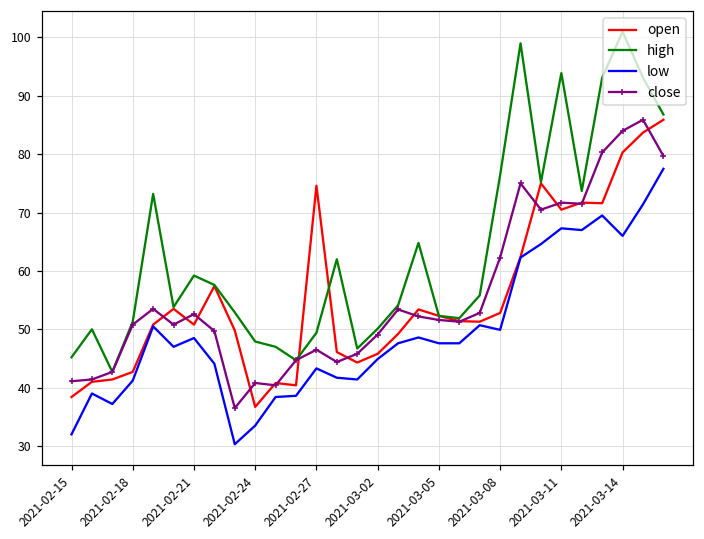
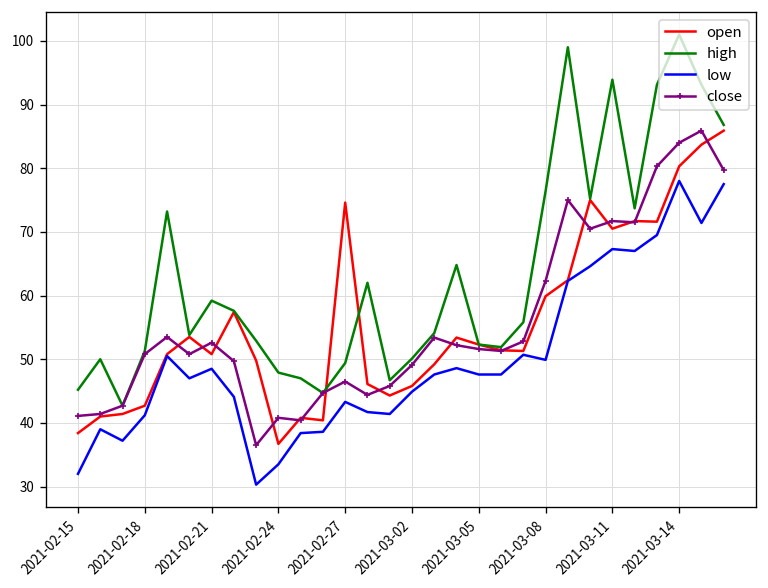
  {
    "open": {
      "2021-02-15": 38,
      "2021-02-18": 43,
      "2021-02-21": 51,
      "2021-02-24": 37,
      "2021-02-27": 75,
      "2021-03-02": 46,
-     "2021-03-08": 53,
+     "2021-03-08": 60,
      "2021-03-11": 71,
      "2021-03-14": 80
    },
    "high": {
      "2021-02-15": 45,
      "2021-02-18": 51,
      "2021-02-21": 59,
      "2021-02-24": 48,
      "2021-02-27": 49,
      "2021-03-02": 50,
      "2021-03-08": 76,
      "2021-03-11": 94
    },
    "low": {
      "2021-02-15": 32,
      "2021-02-18": 41,
      "2021-02-21": 49,
      "2021-02-24": 34,
      "2021-02-27": 43,
      "2021-03-02": 45,
      "2021-03-05": 48,
      "2021-03-08": 50,
      "2021-03-11": 67,
-     "2021-03-14": 66
+     "2021-03-14": 78
    },
    "close": {
      "2021-02-15": 41,
      "2021-02-18": 51,
      "2021-02-21": 53,
      "2021-02-24": 41,
      "2021-02-27": 47,
      "2021-03-02": 49,
      "2021-03-05": 52,
      "2021-03-08": 62,
      "2021-03-11": 72,
      "2021-03-14": 84
    }
  }
